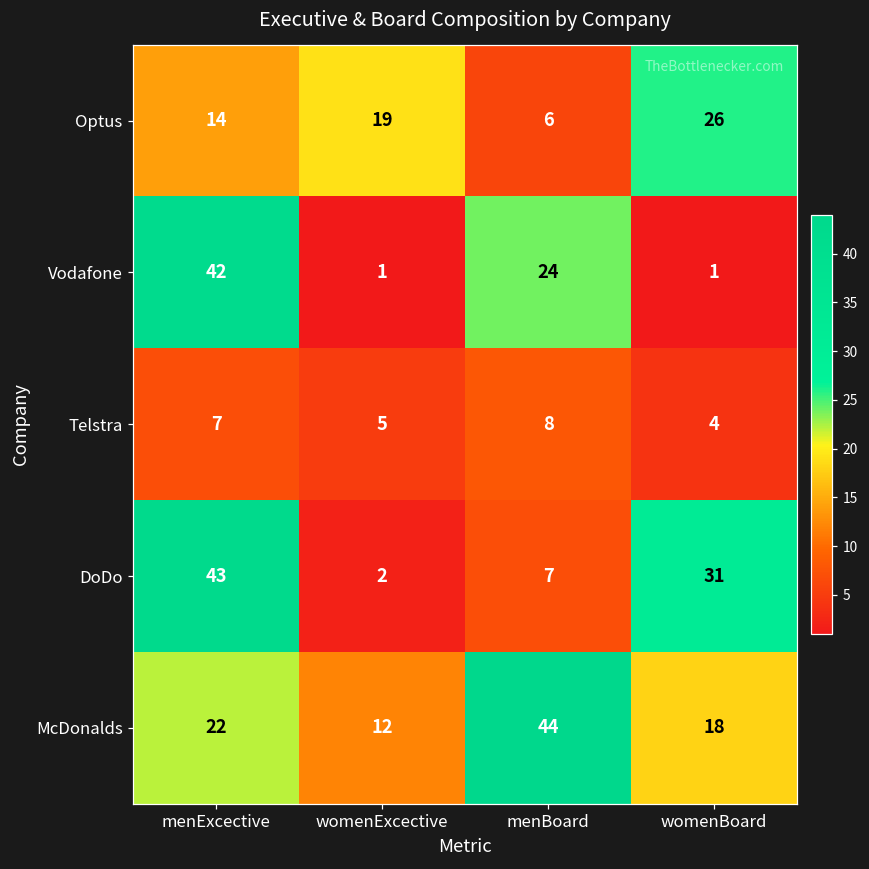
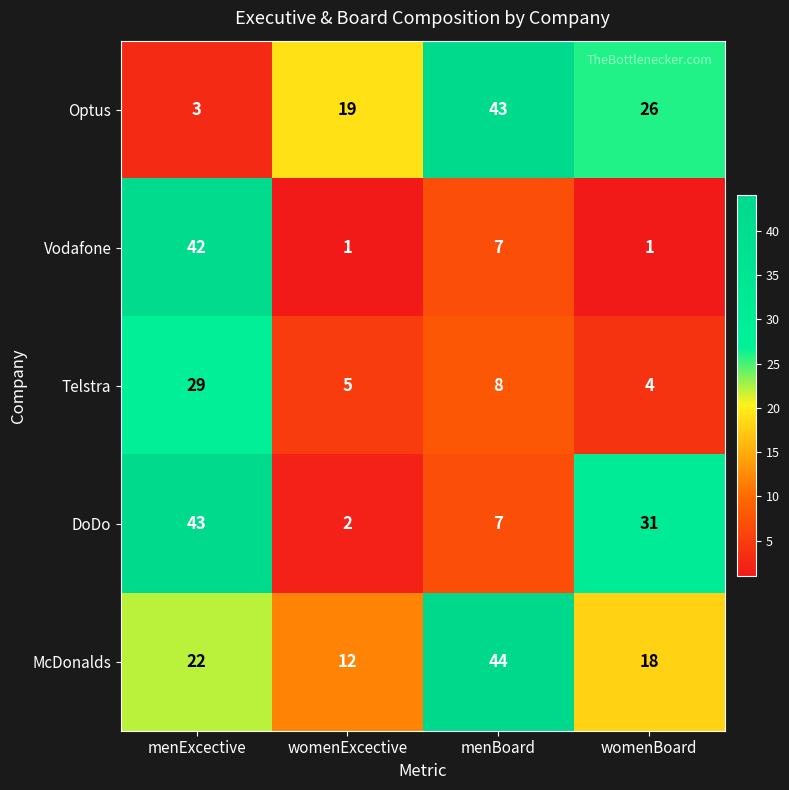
  {
    "Optus": {
-     "menExcective": 14,
+     "menExcective": 3,
      "womenExcective": 19,
-     "menBoard": 6
+     "menBoard": 43
    },
    "Vodafone": {
      "menExcective": 42,
      "womenExcective": 1,
-     "menBoard": 24,
+     "menBoard": 7,
      "womenBoard": 1
    },
    "Telstra": {
-     "menExcective": 7,
+     "menExcective": 29,
      "womenExcective": 5,
      "menBoard": 8,
      "womenBoard": 4
    },
    "DoDo": {
      "menExcective": 43,
      "womenExcective": 2,
      "menBoard": 7,
      "womenBoard": 31
    },
    "McDonalds": {
      "menExcective": 22,
      "womenExcective": 12,
      "menBoard": 44,
      "womenBoard": 18
    }
  }
